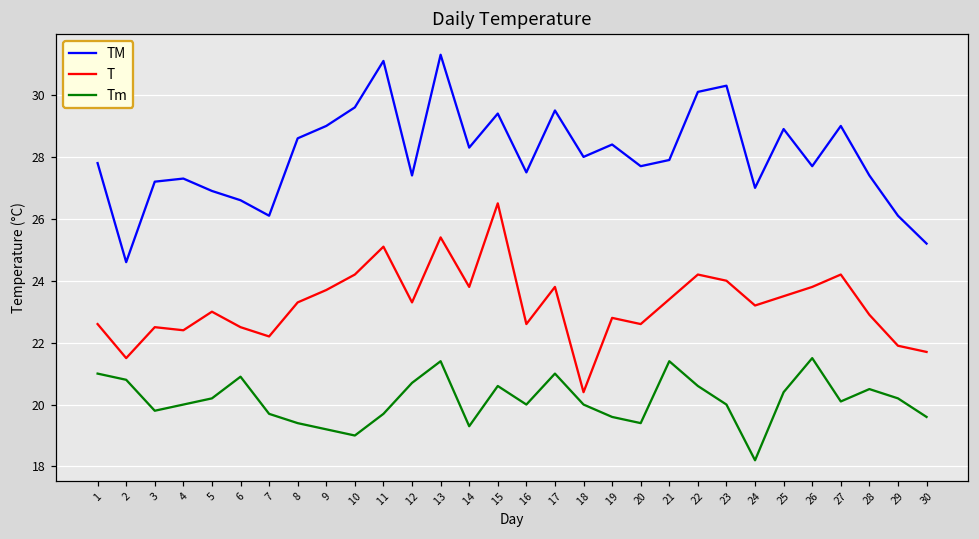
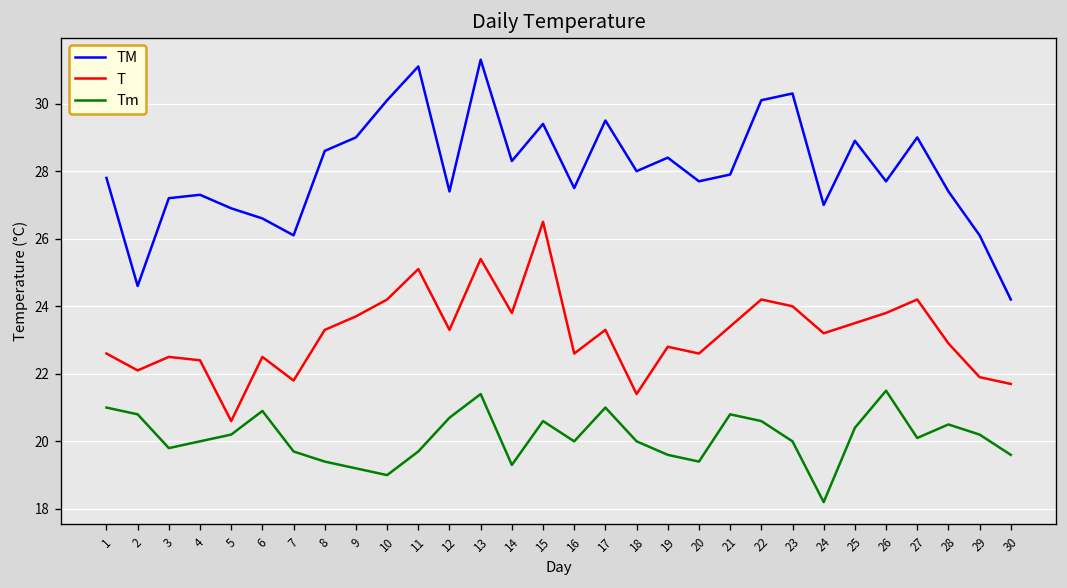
  {
    "TM": {
      "1": 27.8,
      "2": 24.6,
      "3": 27.2,
      "4": 27.3,
      "5": 26.9,
      "6": 26.6,
      "7": 26.1,
      "8": 28.6,
      "9": 29.0,
-     "10": 29.6,
+     "10": 30.1,
      "11": 31.1,
      "12": 27.4,
      "13": 31.3,
      "14": 28.3,
      "15": 29.4,
      "16": 27.5,
      "17": 29.5,
      "18": 28.0,
      "19": 28.4,
      "20": 27.7,
      "21": 27.9,
      "22": 30.1,
      "23": 30.3,
      "24": 27.0,
      "25": 28.9,
      "26": 27.7,
      "27": 29.0,
      "28": 27.4,
      "29": 26.1,
-     "30": 25.2
+     "30": 24.2
    },
    "T": {
      "1": 22.6,
-     "2": 21.5,
+     "2": 22.1,
      "3": 22.5,
      "4": 22.4,
-     "5": 23.0,
+     "5": 20.6,
      "6": 22.5,
-     "7": 22.2,
+     "7": 21.8,
      "8": 23.3,
      "9": 23.7,
      "10": 24.2,
      "11": 25.1,
      "12": 23.3,
      "13": 25.4,
      "14": 23.8,
      "15": 26.5,
      "16": 22.6,
-     "17": 23.8,
-     "18": 20.4,
+     "17": 23.3,
+     "18": 21.4,
      "19": 22.8,
      "20": 22.6,
      "21": 23.4,
      "22": 24.2,
      "23": 24.0,
      "24": 23.2,
      "25": 23.5,
      "26": 23.8,
      "27": 24.2,
      "28": 22.9,
      "29": 21.9,
      "30": 21.7
    },
    "Tm": {
      "1": 21.0,
      "2": 20.8,
      "3": 19.8,
      "4": 20.0,
      "5": 20.2,
      "6": 20.9,
      "7": 19.7,
      "8": 19.4,
      "9": 19.2,
      "10": 19.0,
      "11": 19.7,
      "12": 20.7,
      "13": 21.4,
      "14": 19.3,
      "15": 20.6,
      "16": 20.0,
      "17": 21.0,
      "18": 20.0,
      "19": 19.6,
      "20": 19.4,
-     "21": 21.4,
+     "21": 20.8,
      "22": 20.6,
      "23": 20.0,
      "24": 18.2,
      "25": 20.4,
      "26": 21.5,
      "27": 20.1,
      "28": 20.5,
      "29": 20.2,
      "30": 19.6
    }
  }
